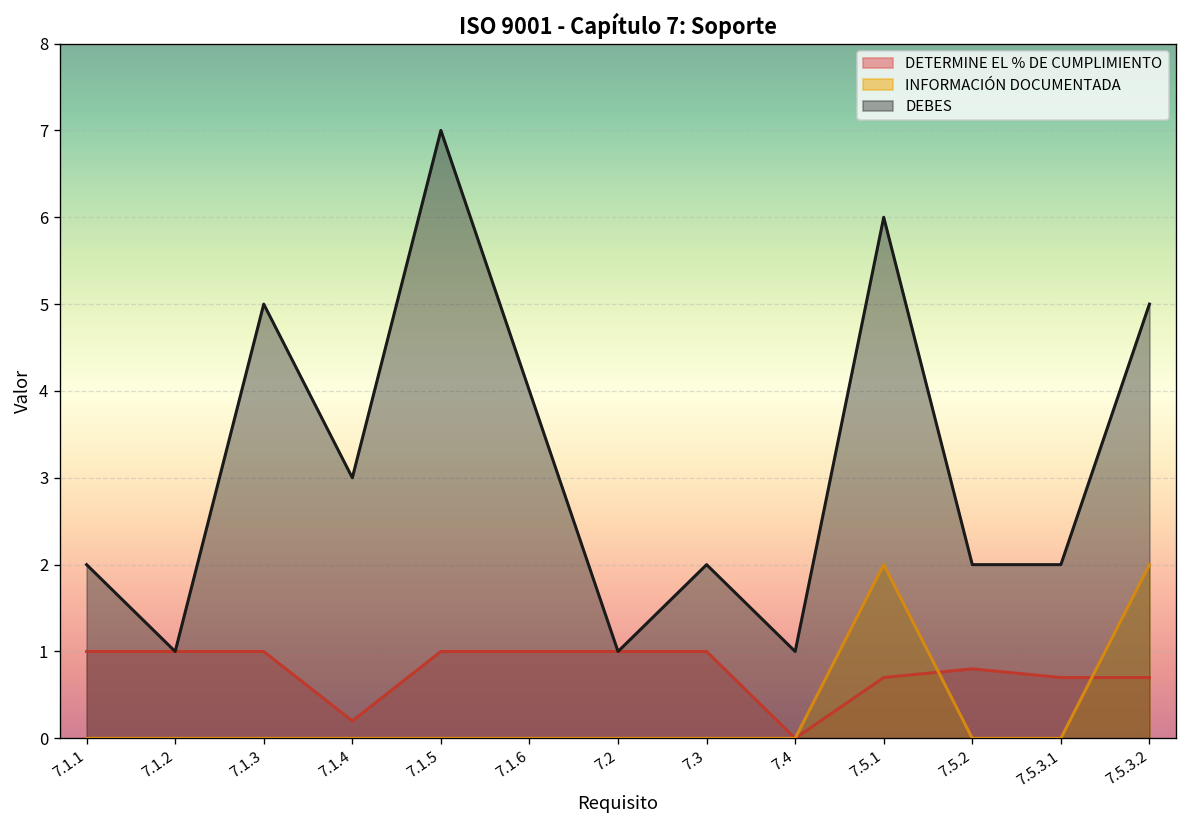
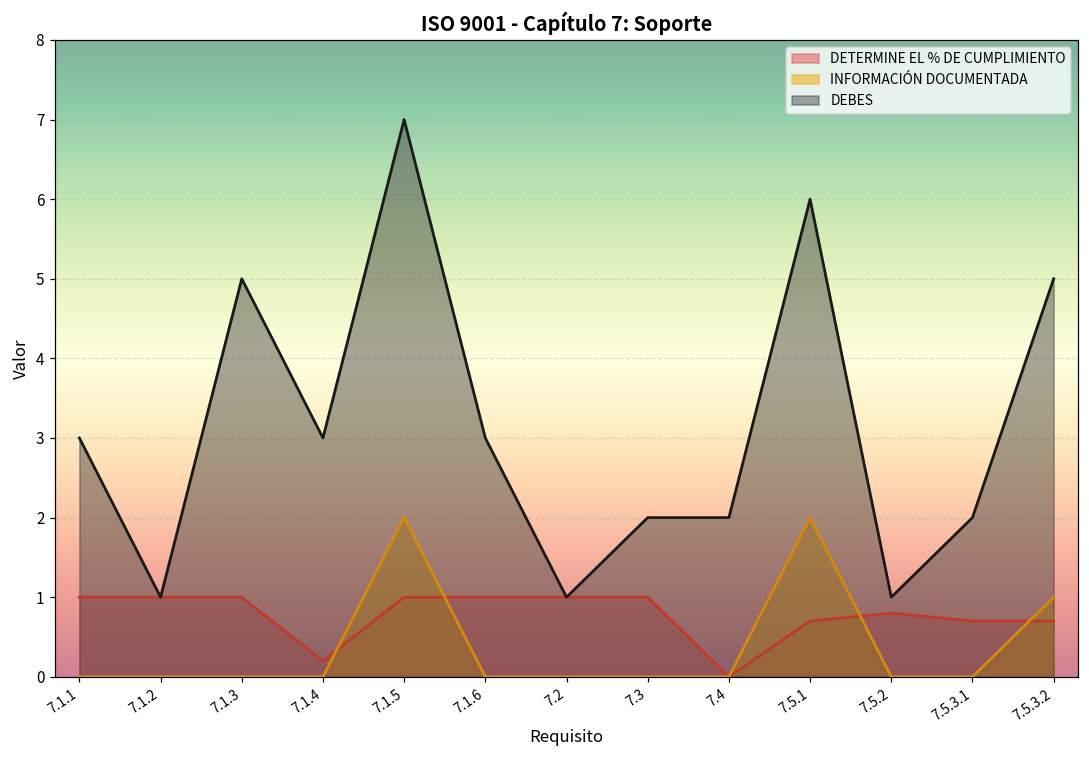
  {
    "DETERMINE EL % DE CUMPLIMIENTO": {
      "7.1.1": 1,
      "7.1.3": 1,
      "7.1.4": 0.2,
      "7.1.5": 1,
      "7.1.6": 1,
      "7.3": 1,
      "7.5.1": 0.7,
      "7.5.2": 0.8,
      "7.5.3.1": 0.7,
      "7.5.3.2": 0.7
    },
    "INFORMACIÓN DOCUMENTADA": {
      "7.1.1": 0,
      "7.1.2": 0,
      "7.1.3": 0,
      "7.1.4": 0,
-     "7.1.5": 0,
+     "7.1.5": 2,
      "7.1.6": 0,
      "7.2": 0,
      "7.3": 0,
      "7.5.1": 2,
      "7.5.2": 0,
      "7.5.3.1": 0,
-     "7.5.3.2": 2
+     "7.5.3.2": 1
    },
    "DEBES": {
-     "7.1.1": 2,
+     "7.1.1": 3,
      "7.1.3": 5,
      "7.1.4": 3,
      "7.1.5": 7,
-     "7.1.6": 4,
+     "7.1.6": 3,
      "7.3": 2,
-     "7.4": 1,
+     "7.4": 2,
      "7.5.1": 6,
-     "7.5.2": 2,
+     "7.5.2": 1,
      "7.5.3.1": 2,
      "7.5.3.2": 5
    }
  }
